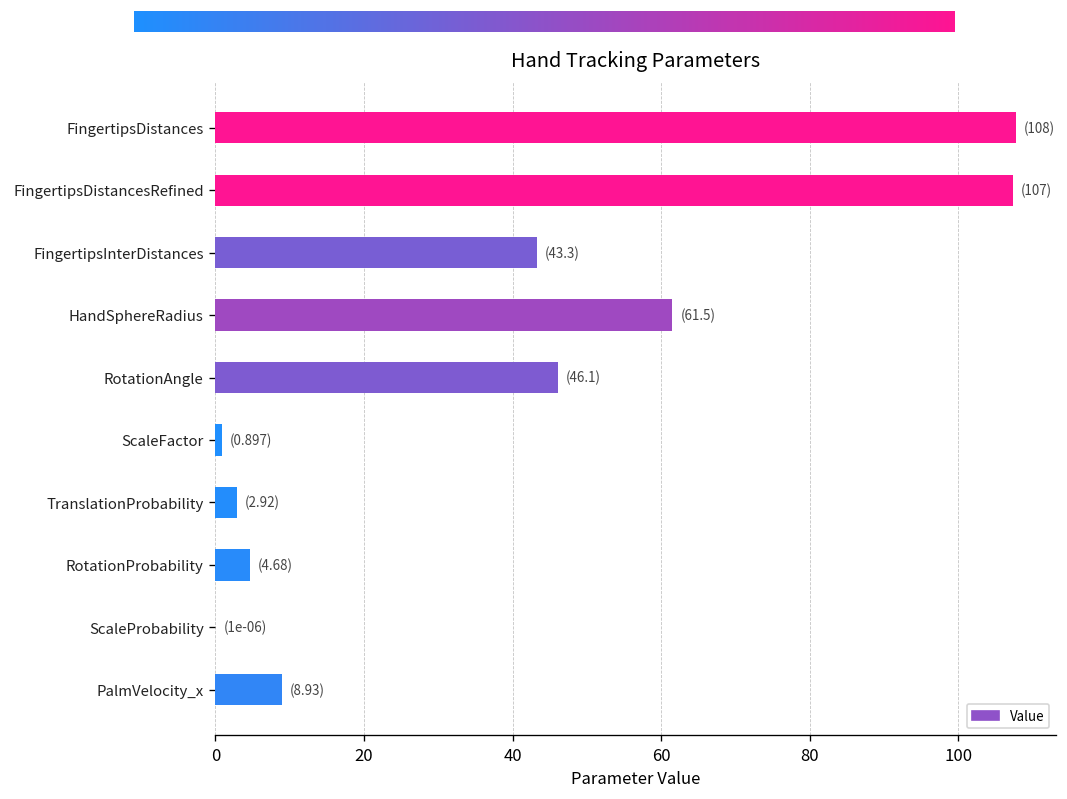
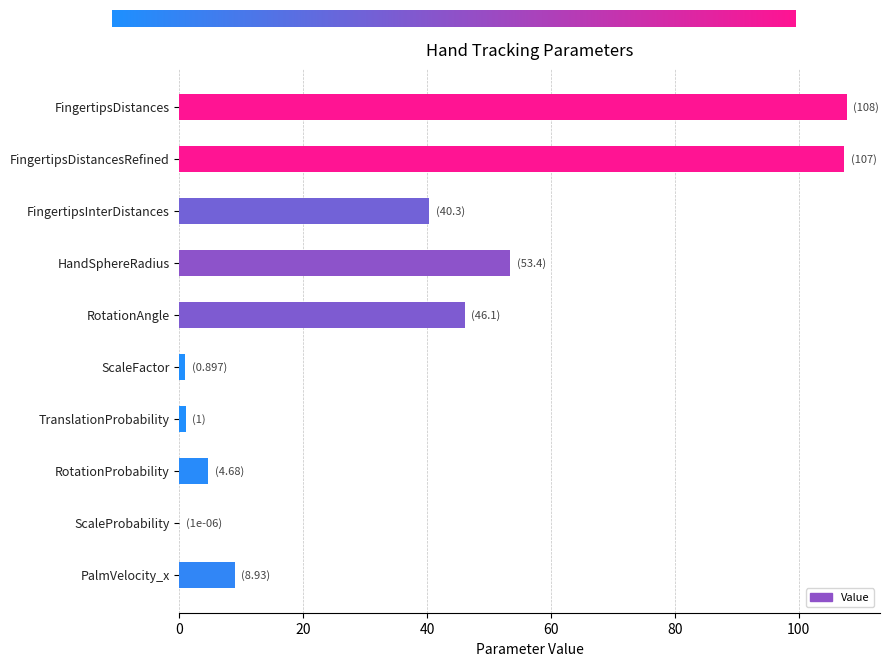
  {
    "FingertipsDistances": "(108)",
    "FingertipsDistancesRefined": "(107)",
-   "FingertipsInterDistances": "(43.3)",
-   "HandSphereRadius": "(61.5)",
+   "FingertipsInterDistances": "(40.3)",
+   "HandSphereRadius": "(53.4)",
    "RotationAngle": "(46.1)",
    "ScaleFactor": "(0.897)",
-   "TranslationProbability": "(2.92)",
+   "TranslationProbability": "(1)",
    "RotationProbability": "(4.68)",
    "ScaleProbability": "(1e-06)",
    "PalmVelocity_x": "(8.93)"
  }
